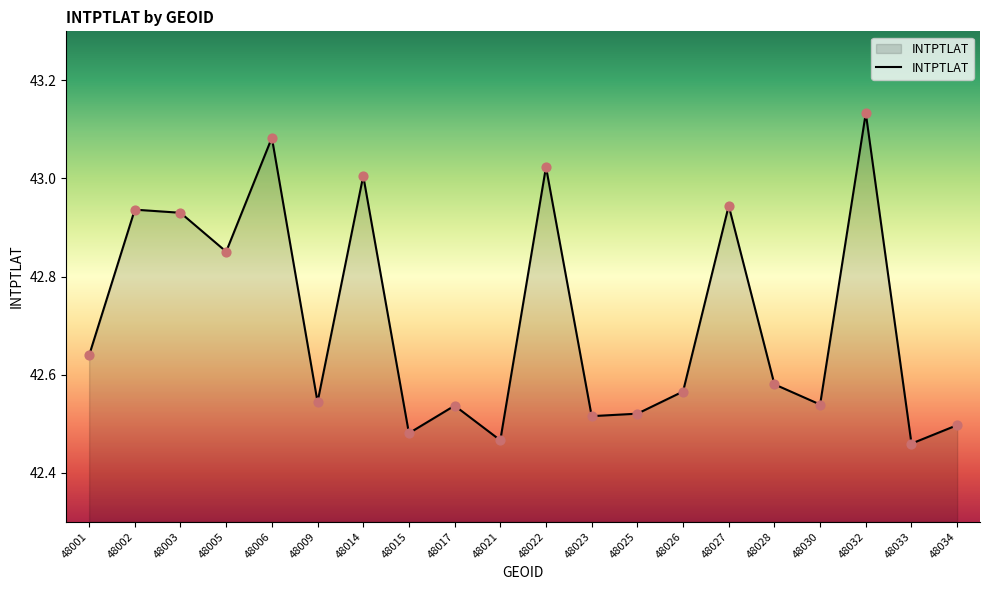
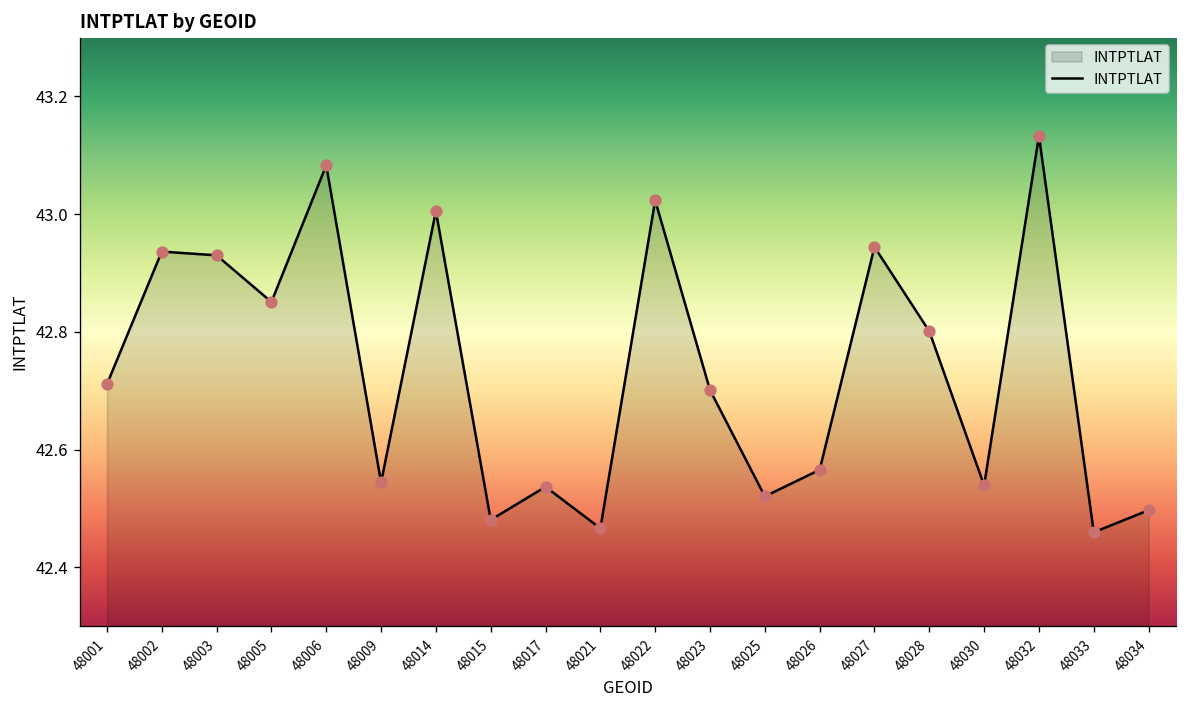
  {
-   "48001": 42.64,
+   "48001": 42.71,
    "48002": 42.94,
    "48003": 42.93,
    "48005": 42.85,
    "48006": 43.08,
    "48009": 42.54,
    "48014": 43.01,
    "48015": 42.48,
    "48017": 42.54,
    "48021": 42.47,
    "48022": 43.02,
-   "48023": 42.52,
+   "48023": 42.70,
    "48025": 42.52,
    "48026": 42.57,
    "48027": 42.94,
-   "48028": 42.58,
+   "48028": 42.80,
    "48030": 42.54,
    "48032": 43.13,
    "48033": 42.46,
    "48034": 42.50
  }
